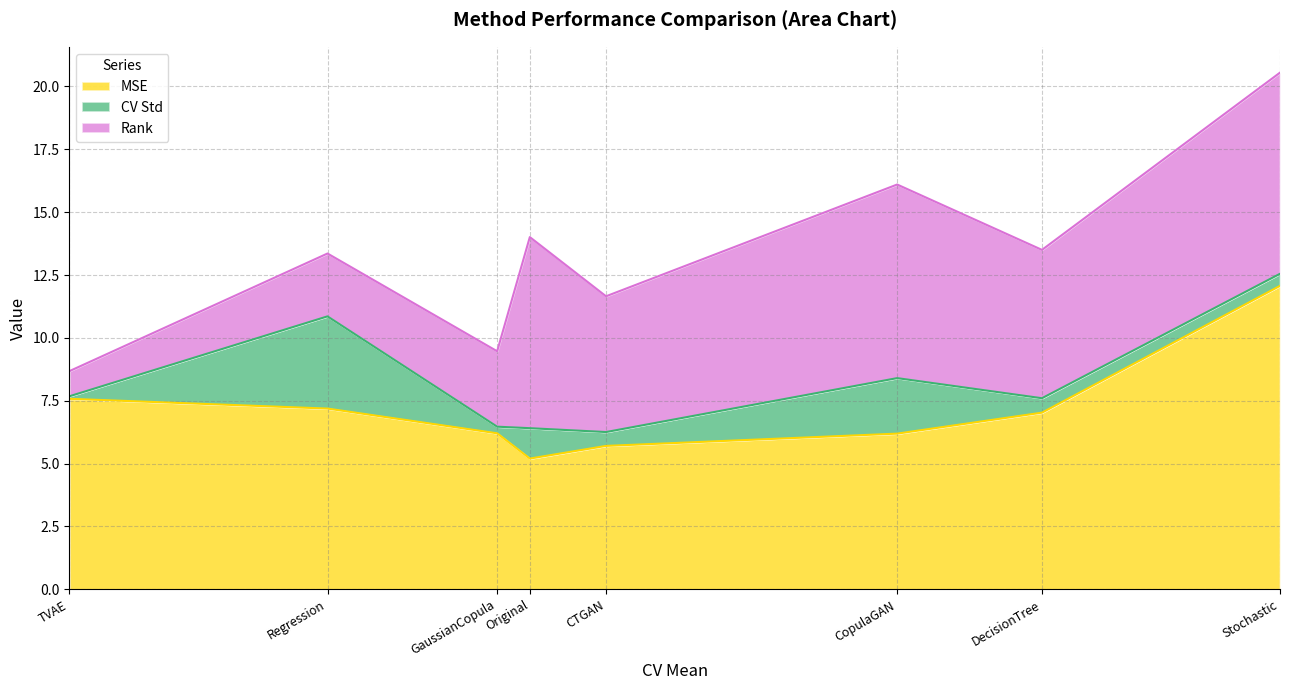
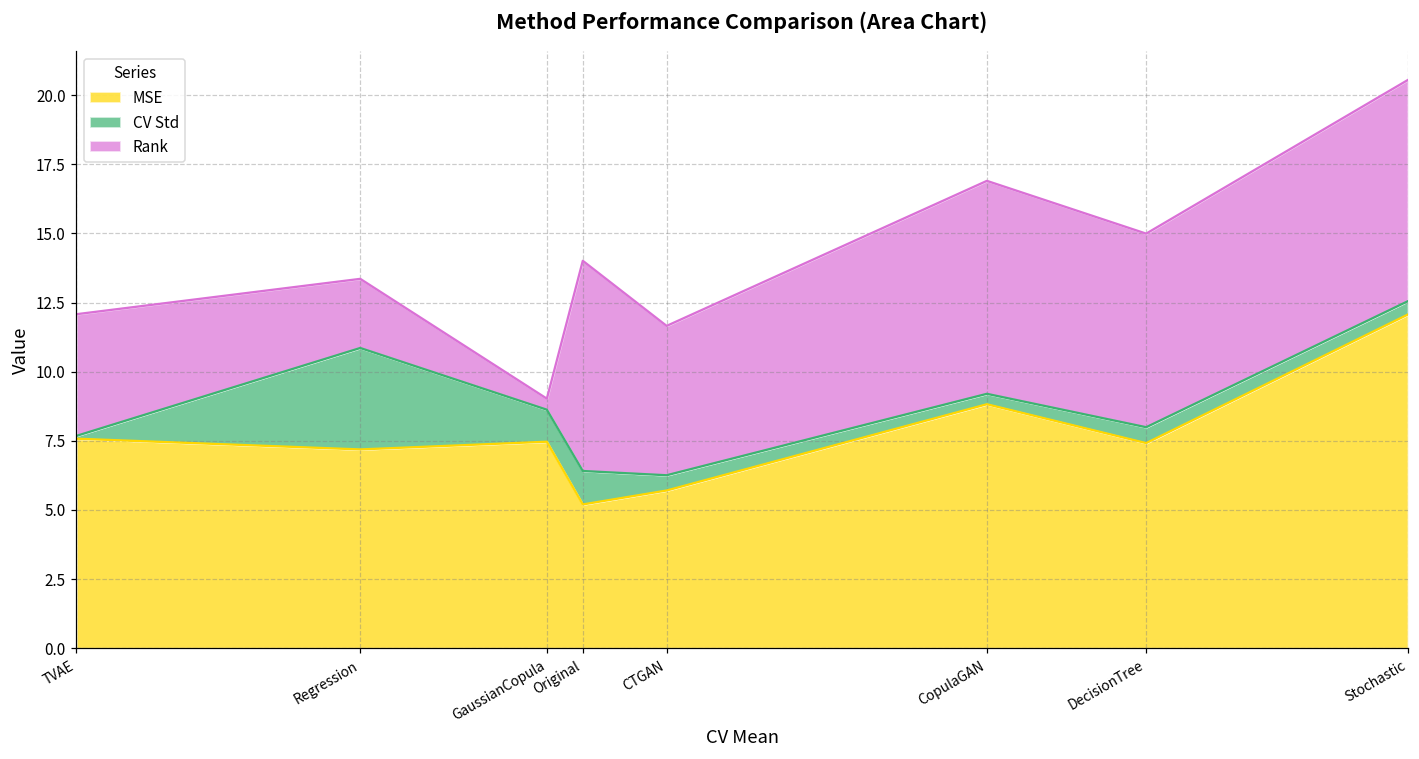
  {
    "MSE": {
      "Regression": 7.2,
-     "GaussianCopula": 6.2,
+     "GaussianCopula": 7.5,
      "Original": 5.2,
      "CTGAN": 5.7,
-     "CopulaGAN": 6.2,
-     "DecisionTree": 7.0,
+     "CopulaGAN": 8.8,
+     "DecisionTree": 7.4,
      "Stochastic": 12.1
    },
    "CV Std": {
      "Regression": 3.7,
-     "GaussianCopula": 0.3,
+     "GaussianCopula": 1.2,
      "Original": 1.2,
      "CTGAN": 0.6,
-     "CopulaGAN": 2.2,
+     "CopulaGAN": 0.4,
      "DecisionTree": 0.6,
      "Stochastic": 0.5
    },
    "Rank": {
-     "TVAE": 1.0,
+     "TVAE": 4.4,
      "Regression": 2.5,
-     "GaussianCopula": 3.0,
+     "GaussianCopula": 0.4,
      "Original": 7.6,
      "CTGAN": 5.4,
      "CopulaGAN": 7.7,
-     "DecisionTree": 5.9,
+     "DecisionTree": 7.0,
      "Stochastic": 8.0
    }
  }
